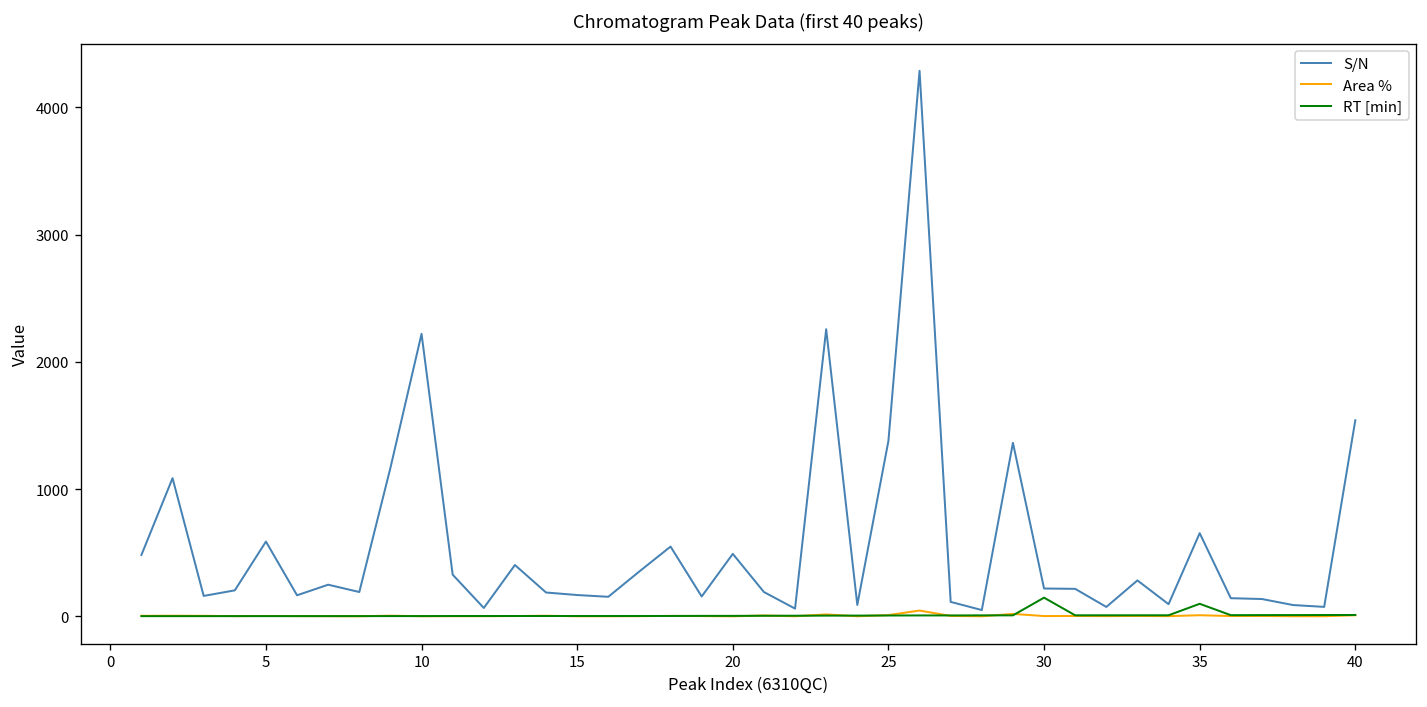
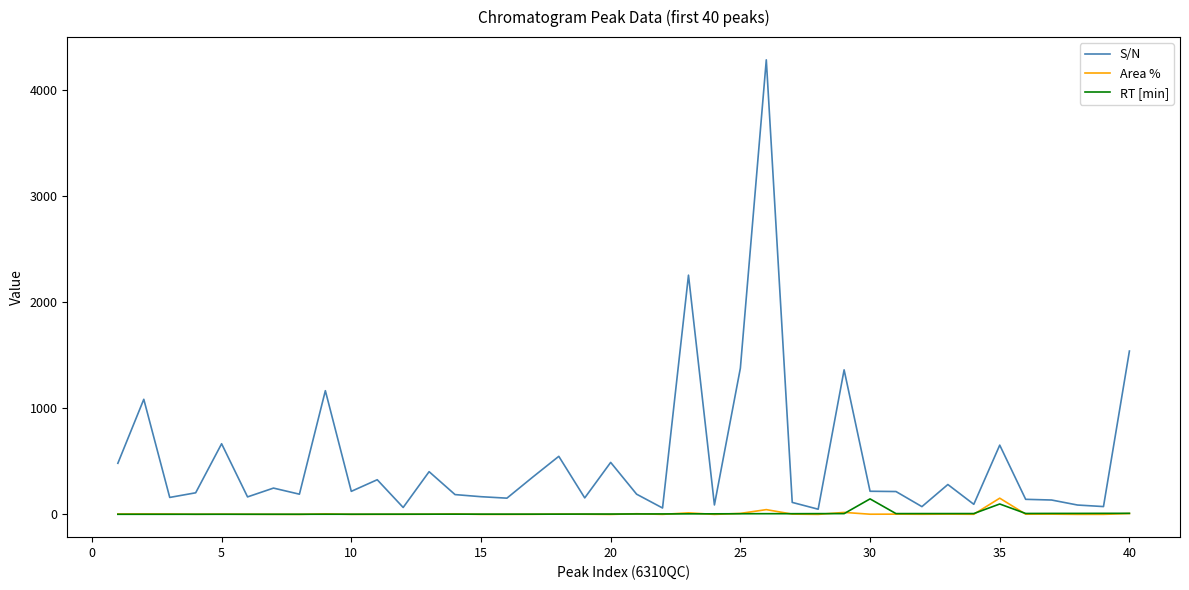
  {
    "S/N": {
-     "5": 590,
-     "10": 2220,
+     "5": 670,
+     "10": 220,
      "15": 170,
      "20": 490,
      "25": 1380,
      "30": 220,
      "35": 650,
      "40": 1540
    },
    "Area %": {
      "30": 0,
-     "35": 10
+     "35": 150
    },
    "RT [min]": {
      "30": 150,
      "35": 100
    }
  }
